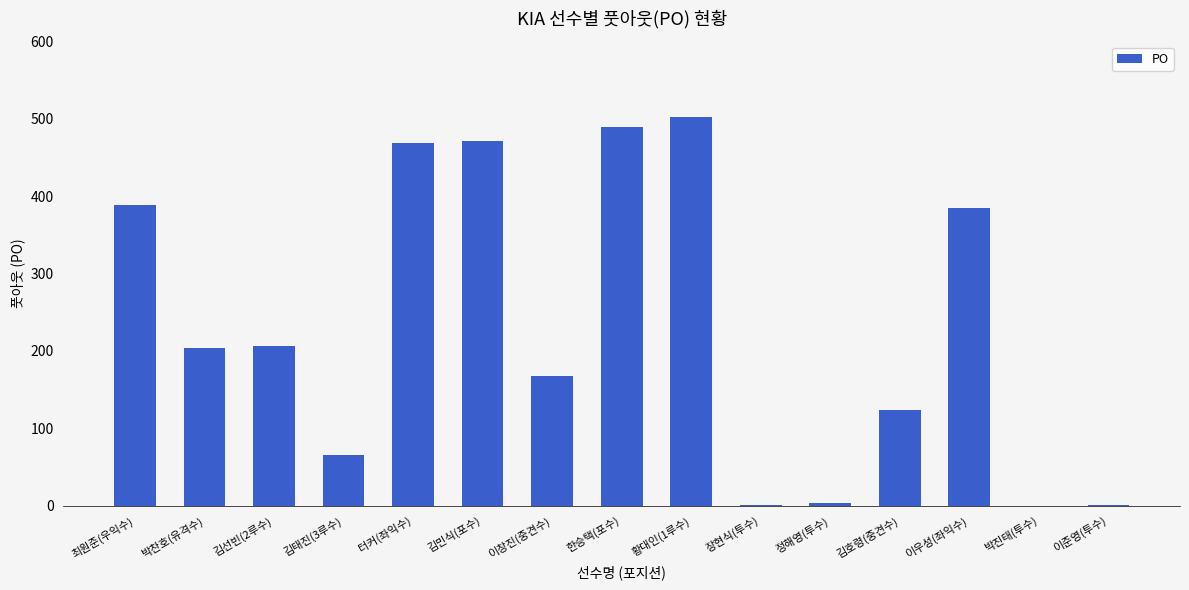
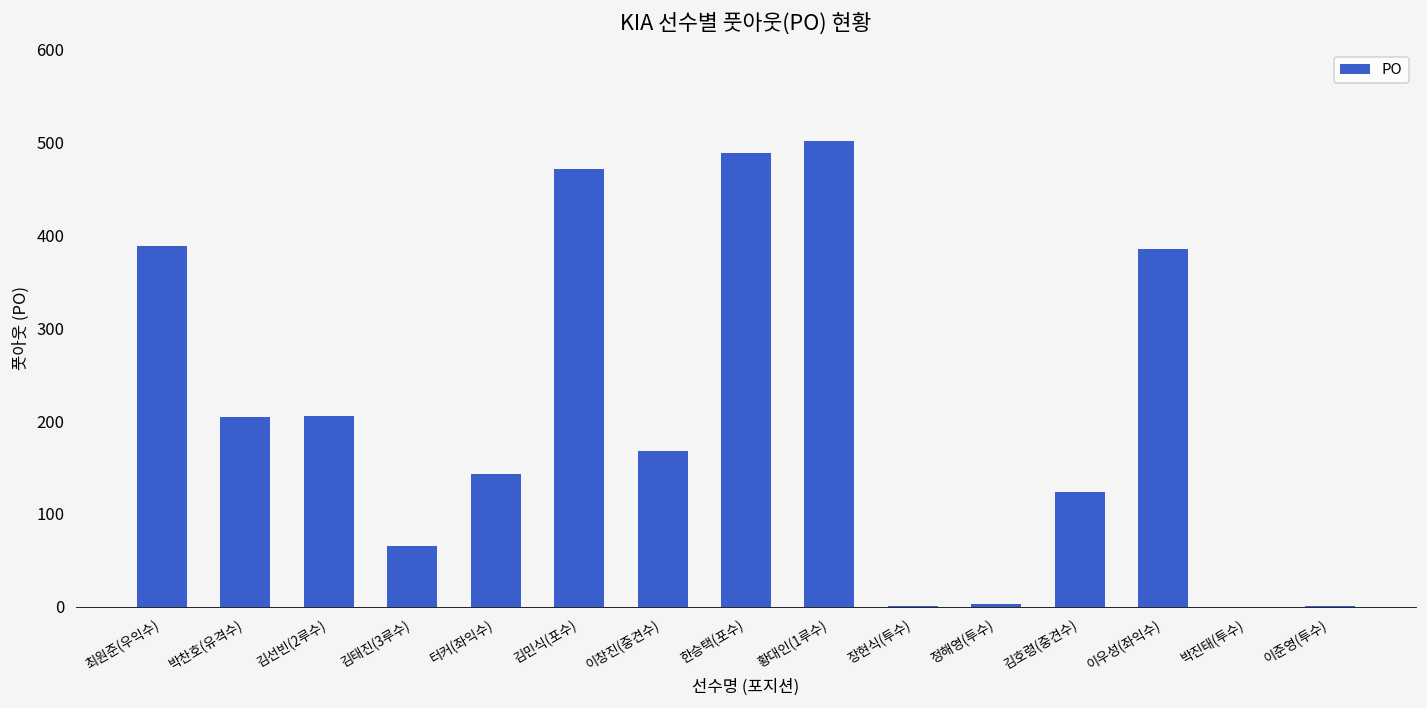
  {
    "최원준(우익수)": 390,
    "박찬호(유격수)": 200,
    "김선빈(2루수)": 210,
    "김태진(3루수)": 70,
-   "터커(좌익수)": 470,
+   "터커(좌익수)": 140,
    "김민식(포수)": 470,
    "이창진(중견수)": 170,
    "한승택(포수)": 490,
    "황대인(1루수)": 500,
    "김호령(중견수)": 120,
    "이우성(좌익수)": 390,
    "박진태(투수)": 0
  }
